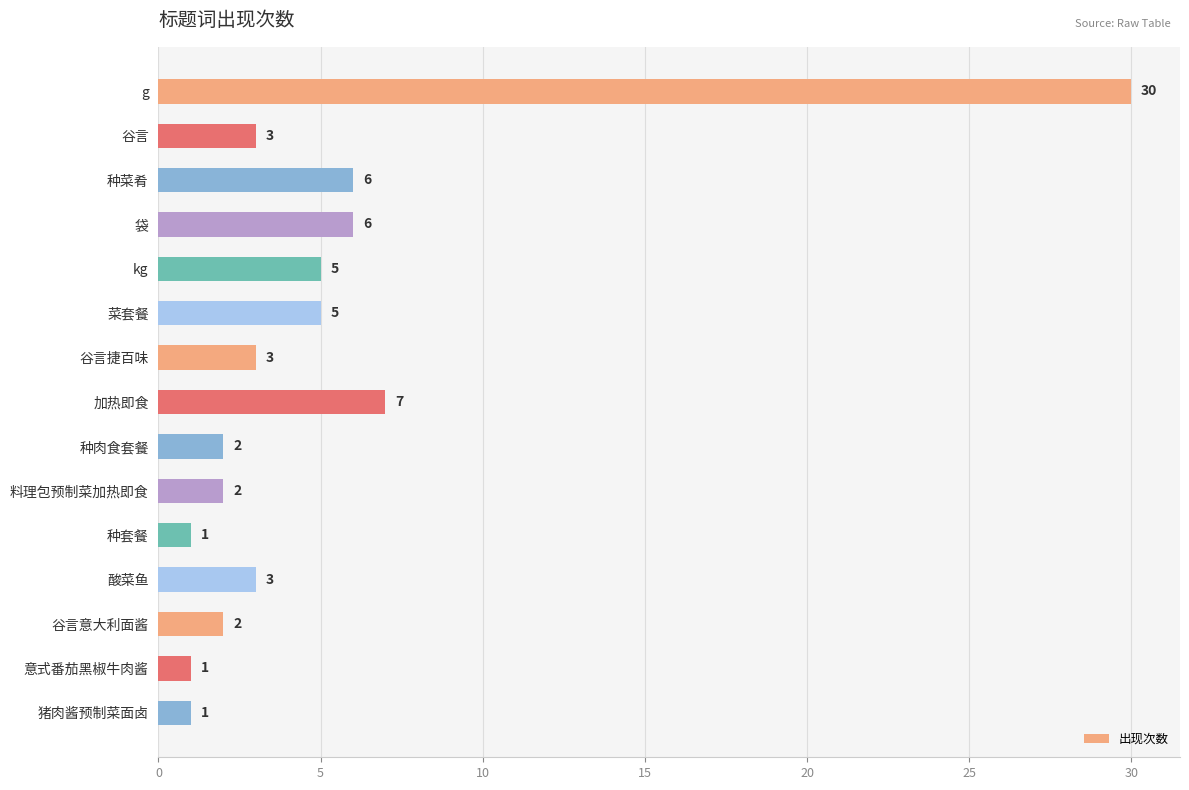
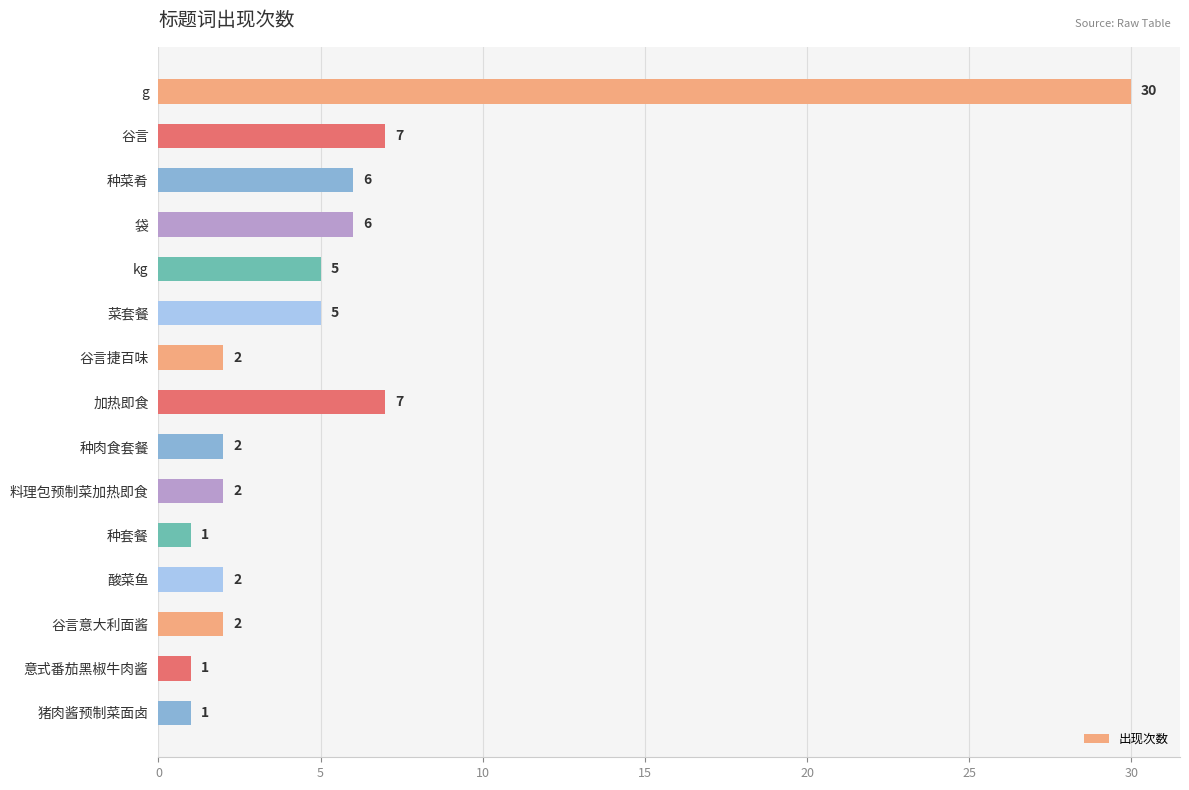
  {
    "g": 30,
-   "谷言": 3,
+   "谷言": 7,
    "种菜肴": 6,
    "袋": 6,
    "kg": 5,
    "菜套餐": 5,
-   "谷言捷百味": 3,
+   "谷言捷百味": 2,
    "加热即食": 7,
    "种肉食套餐": 2,
    "料理包预制菜加热即食": 2,
    "种套餐": 1,
-   "酸菜鱼": 3,
+   "酸菜鱼": 2,
    "谷言意大利面酱": 2,
    "意式番茄黑椒牛肉酱": 1,
    "猪肉酱预制菜面卤": 1
  }
